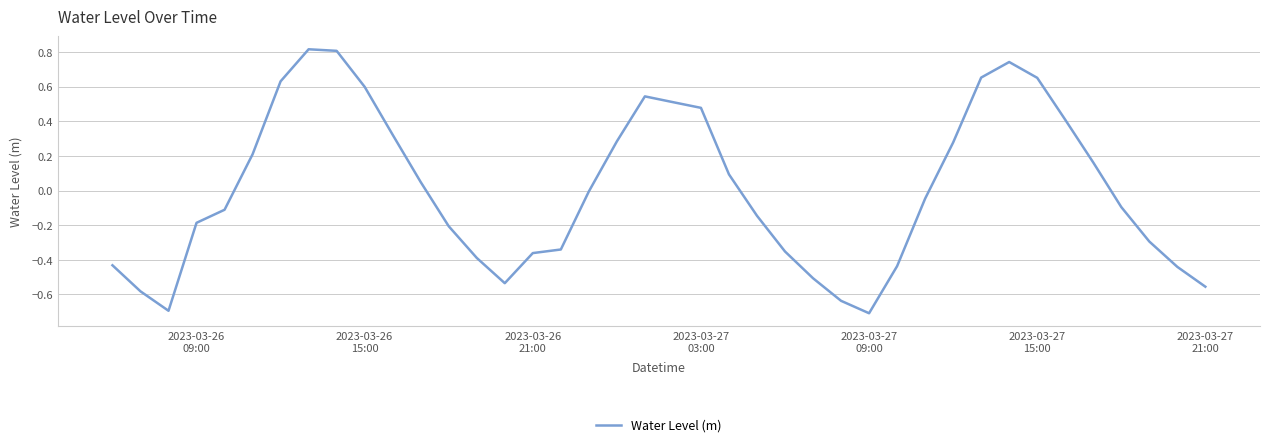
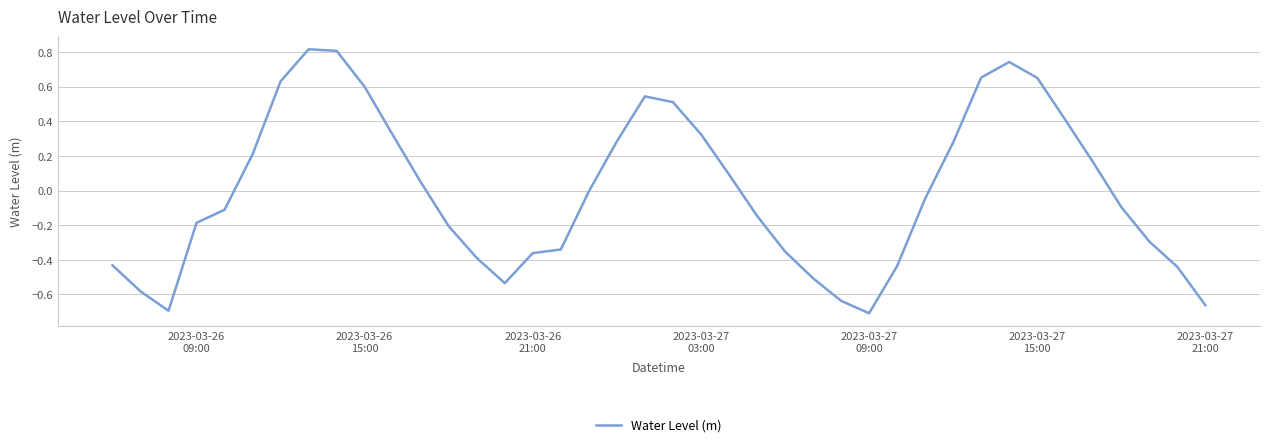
  {
    "2023-03-26 09:00": -0.19,
    "2023-03-26 15:00": 0.60,
    "2023-03-26 21:00": -0.36,
-   "2023-03-27 03:00": 0.48,
+   "2023-03-27 03:00": 0.33,
    "2023-03-27 09:00": -0.71,
    "2023-03-27 15:00": 0.65,
-   "2023-03-27 21:00": -0.56
+   "2023-03-27 21:00": -0.66
  }
